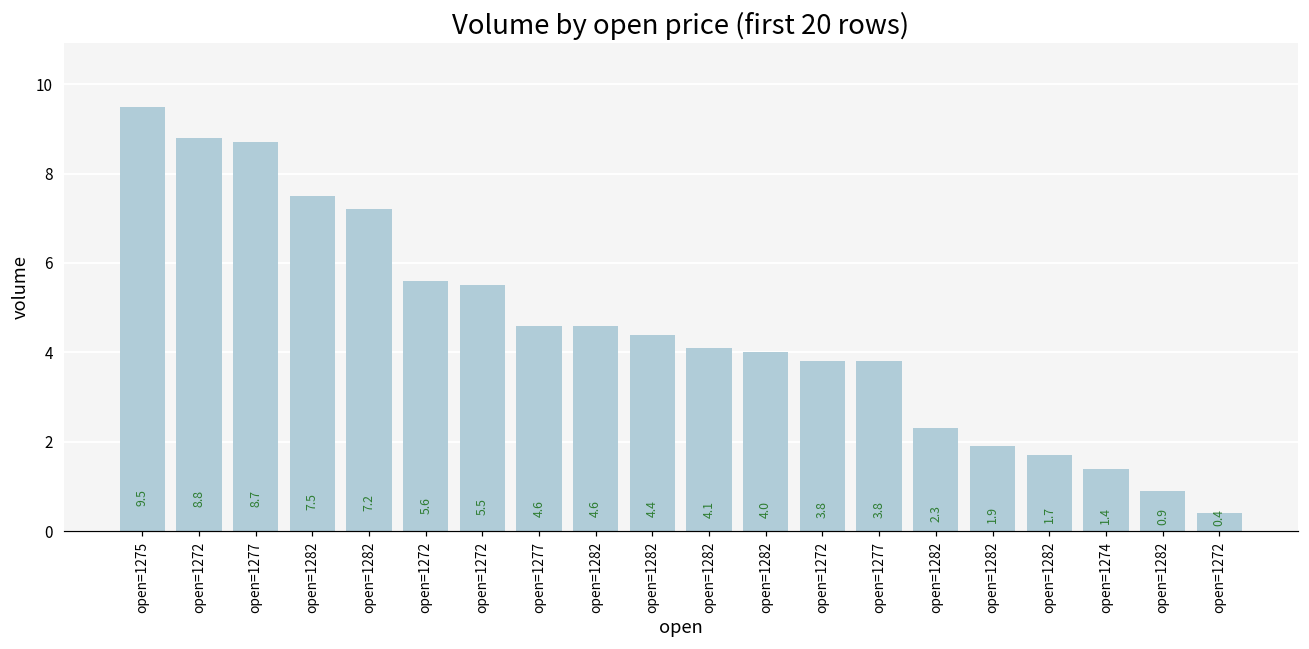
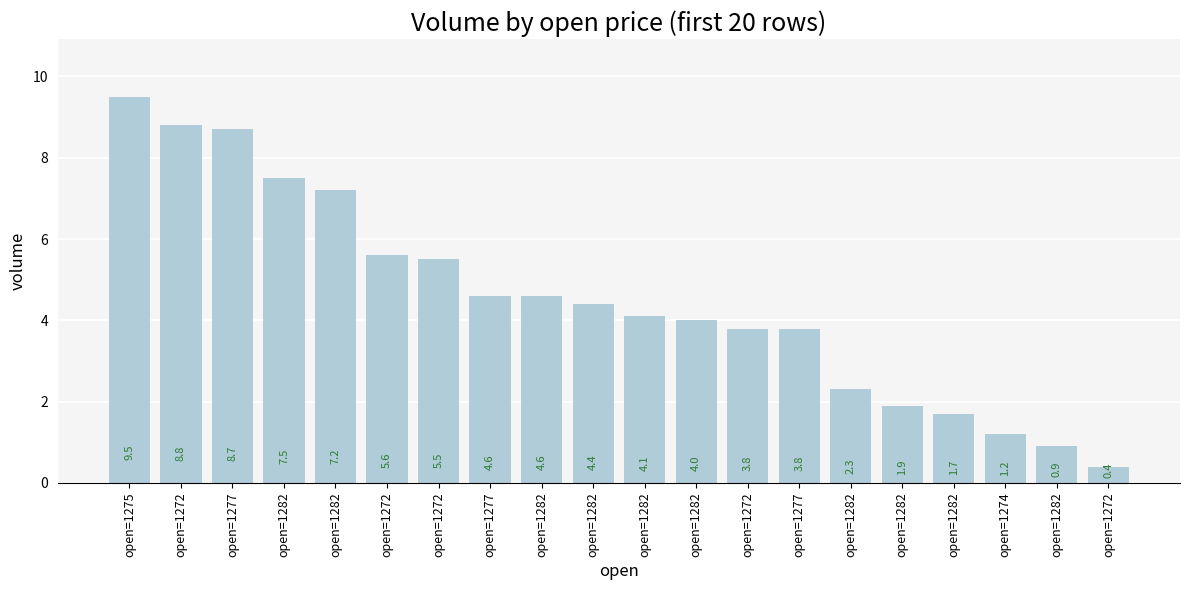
  {
    "open=1275": 9.5,
-   "open=1274": 1.4
+   "open=1274": 1.2
  }
